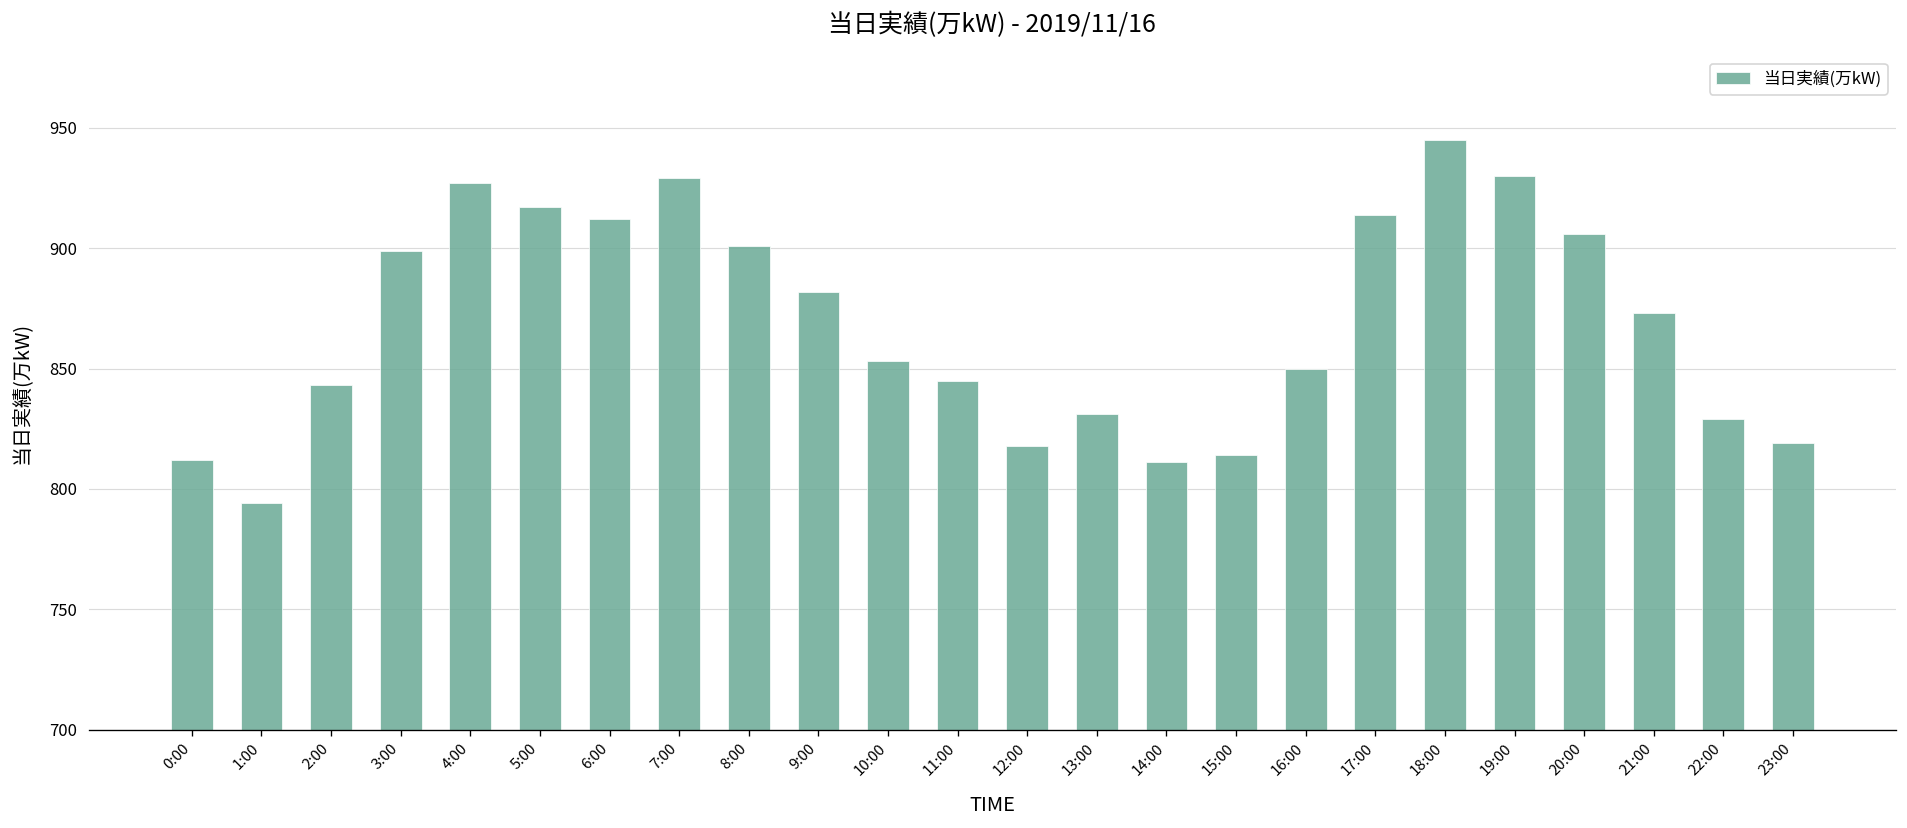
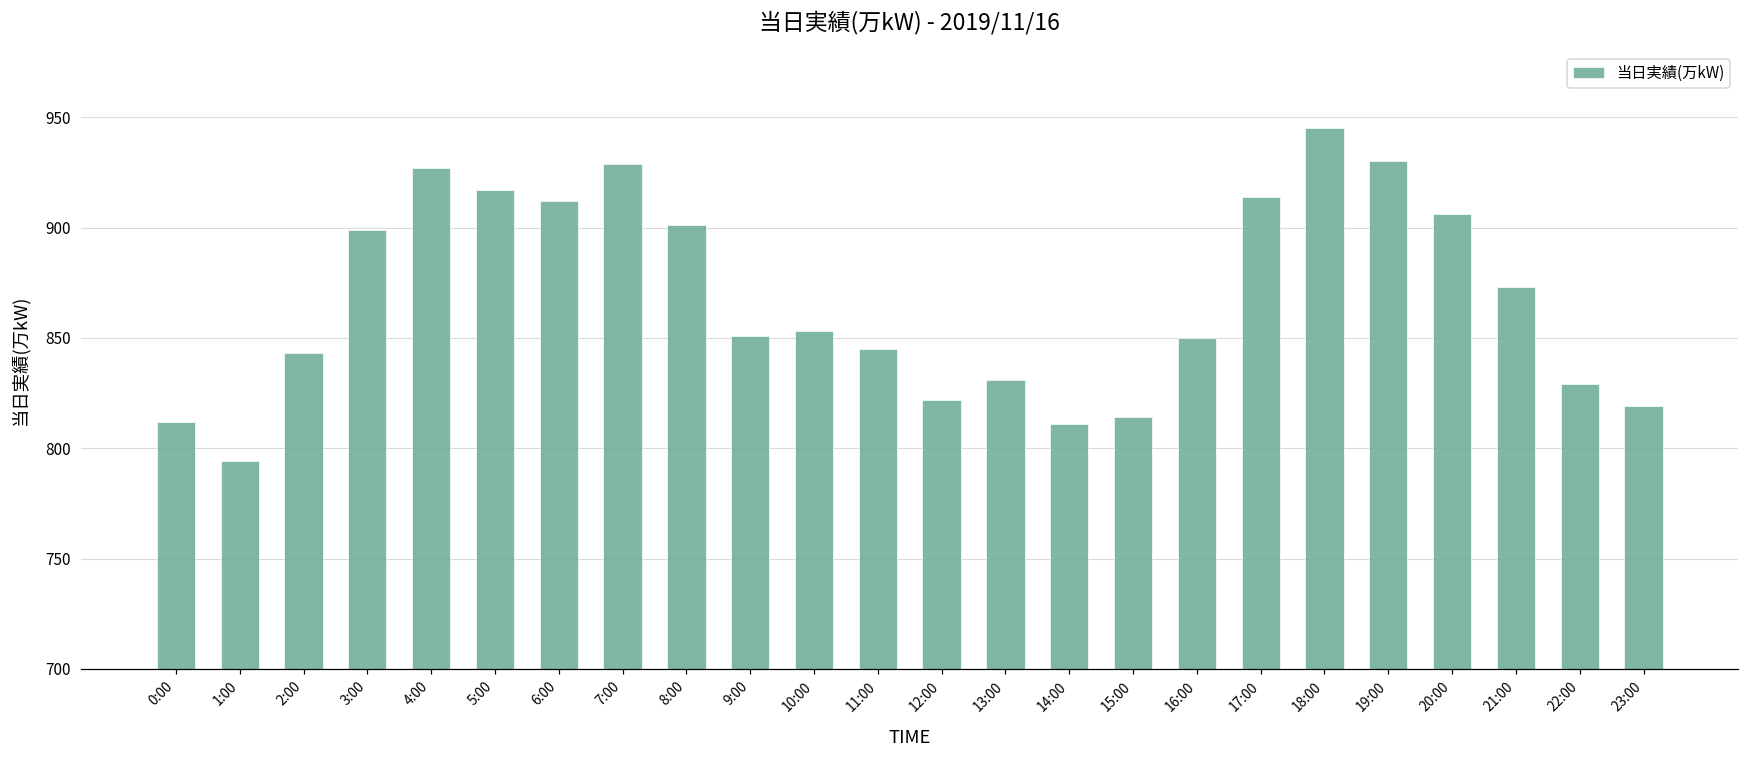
  {
    "0:00": 812,
    "1:00": 794,
    "2:00": 843,
    "3:00": 899,
    "4:00": 927,
    "5:00": 917,
    "6:00": 912,
    "7:00": 929,
    "8:00": 901,
-   "9:00": 882,
+   "9:00": 851,
    "10:00": 853,
    "11:00": 845,
-   "12:00": 818,
+   "12:00": 822,
    "13:00": 831,
    "14:00": 811,
    "15:00": 814,
    "16:00": 850,
    "17:00": 914,
    "18:00": 945,
    "19:00": 930,
    "20:00": 906,
    "21:00": 873,
    "22:00": 829,
    "23:00": 819
  }
